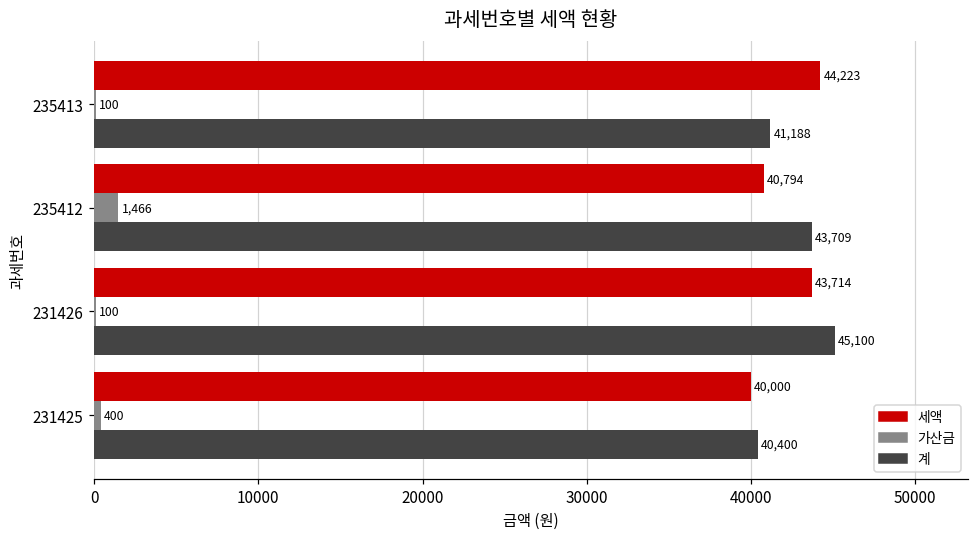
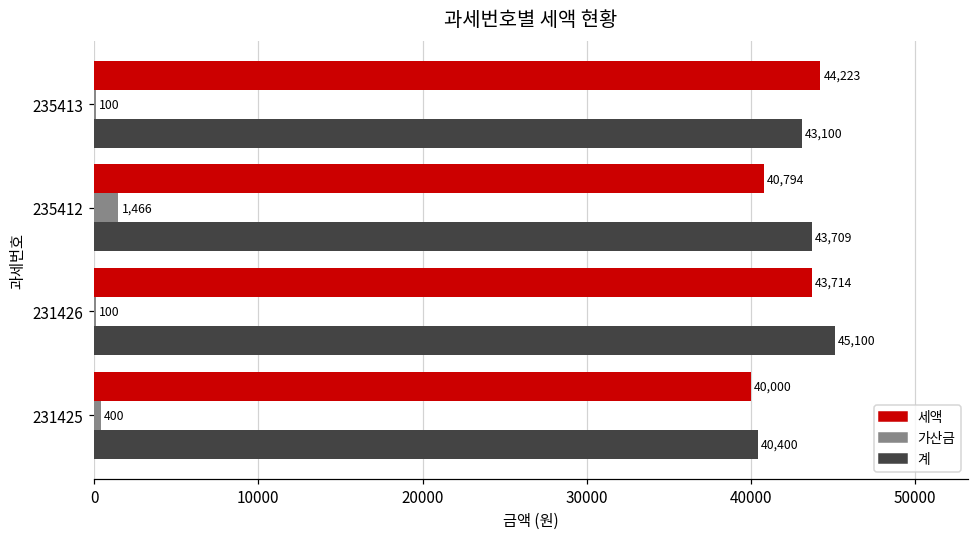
  {
    "세액": {
      "235413": "44,223",
      "235412": "40,794",
      "231426": "43,714",
      "231425": "40,000"
    },
    "가산금": {
      "235413": "100",
      "235412": "1,466",
      "231426": "100",
      "231425": "400"
    },
    "계": {
-     "235413": "41,188",
+     "235413": "43,100",
      "235412": "43,709",
      "231426": "45,100",
      "231425": "40,400"
    }
  }
